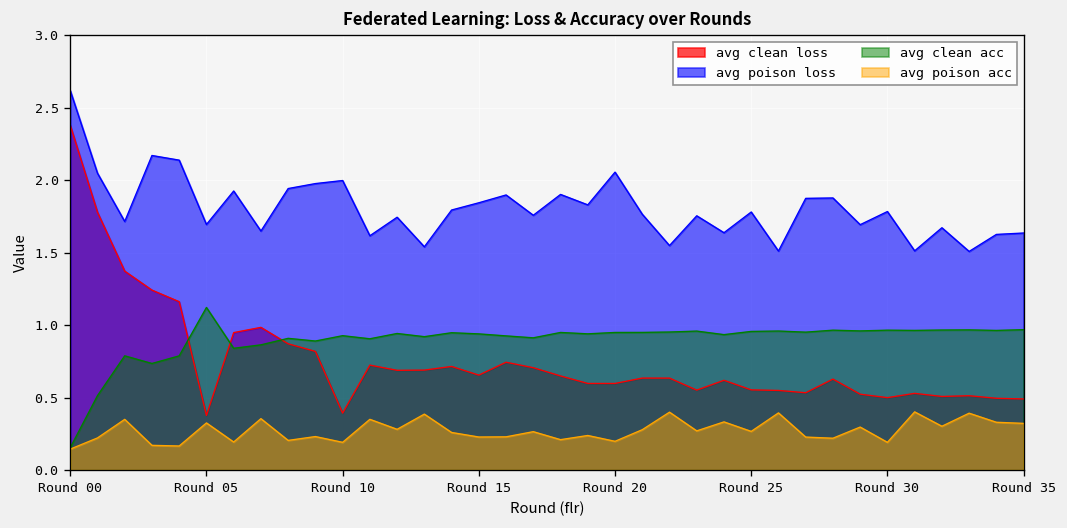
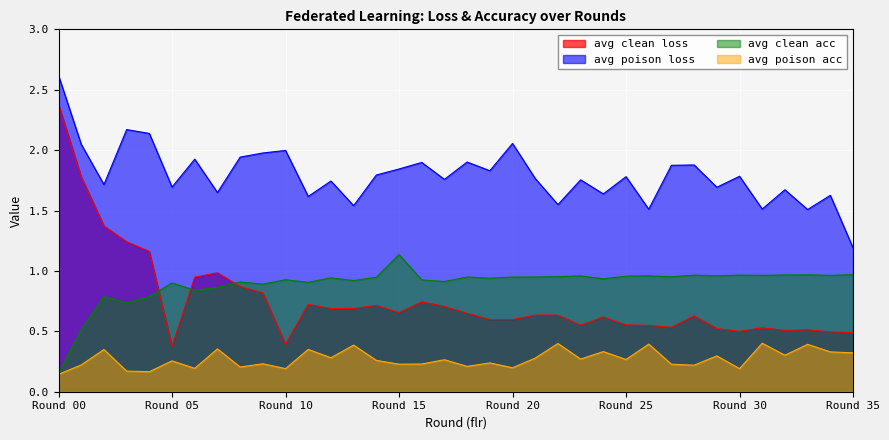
  {
    "avg clean loss": {
      "Round 00": 2.38,
      "Round 05": 0.38,
      "Round 10": 0.39,
      "Round 15": 0.65,
      "Round 20": 0.60,
      "Round 25": 0.55,
      "Round 30": 0.50,
      "Round 35": 0.49
    },
    "avg poison loss": {
      "Round 00": 2.62,
      "Round 05": 1.69,
      "Round 10": 2.00,
      "Round 15": 1.84,
      "Round 20": 2.06,
      "Round 25": 1.78,
      "Round 30": 1.78,
-     "Round 35": 1.64
+     "Round 35": 1.19
    },
    "avg clean acc": {
-     "Round 05": 1.12,
+     "Round 05": 0.90,
      "Round 10": 0.93,
-     "Round 15": 0.94,
+     "Round 15": 1.14,
      "Round 20": 0.95,
      "Round 25": 0.96,
      "Round 30": 0.97,
      "Round 35": 0.97
    },
    "avg poison acc": {
-     "Round 05": 0.33,
+     "Round 05": 0.26,
      "Round 10": 0.19,
      "Round 15": 0.23,
      "Round 20": 0.20,
      "Round 25": 0.27,
      "Round 30": 0.19,
      "Round 35": 0.32
    }
  }
